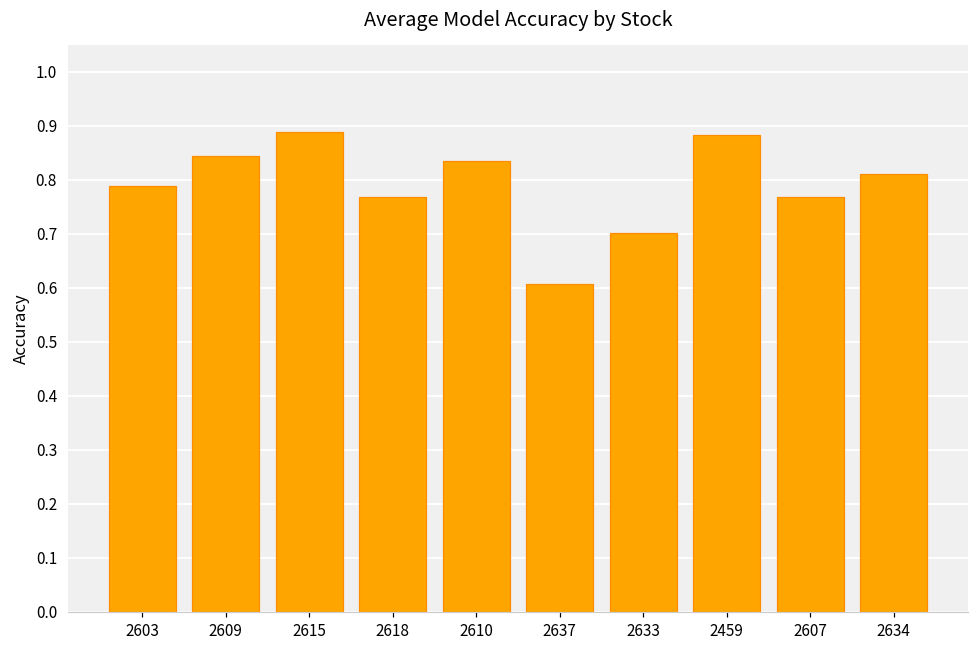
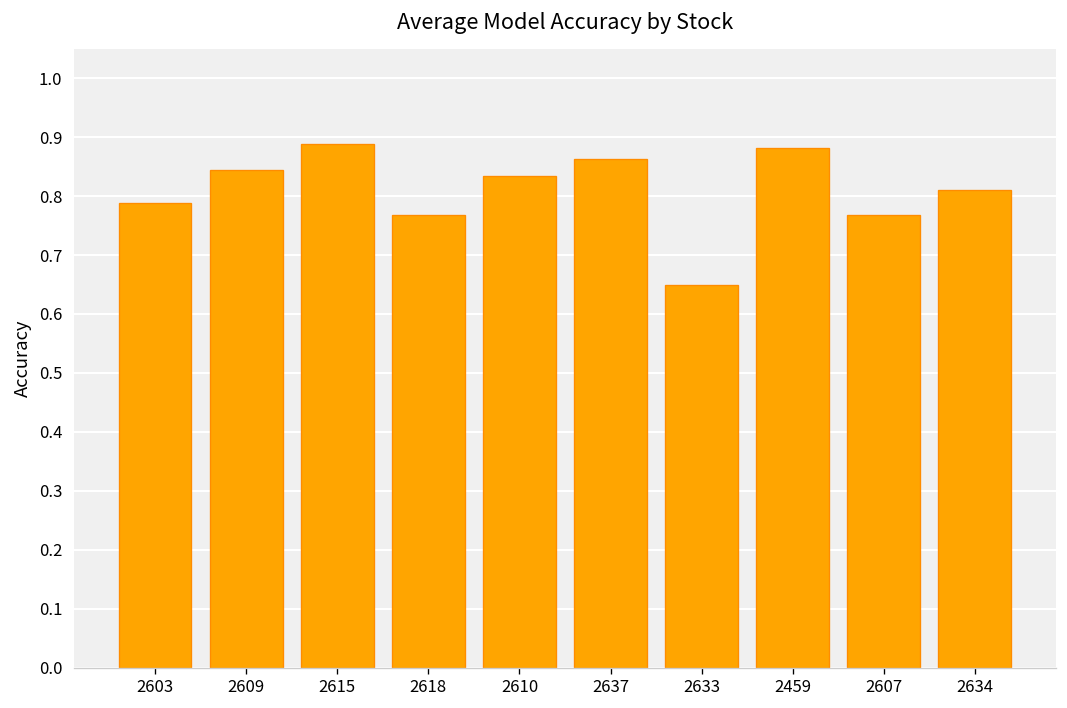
  {
    "2603": 0.79,
    "2609": 0.84,
    "2615": 0.89,
    "2618": 0.77,
    "2610": 0.83,
-   "2637": 0.61,
-   "2633": 0.70,
+   "2637": 0.86,
+   "2633": 0.65,
    "2459": 0.88,
    "2607": 0.77,
    "2634": 0.81
  }
